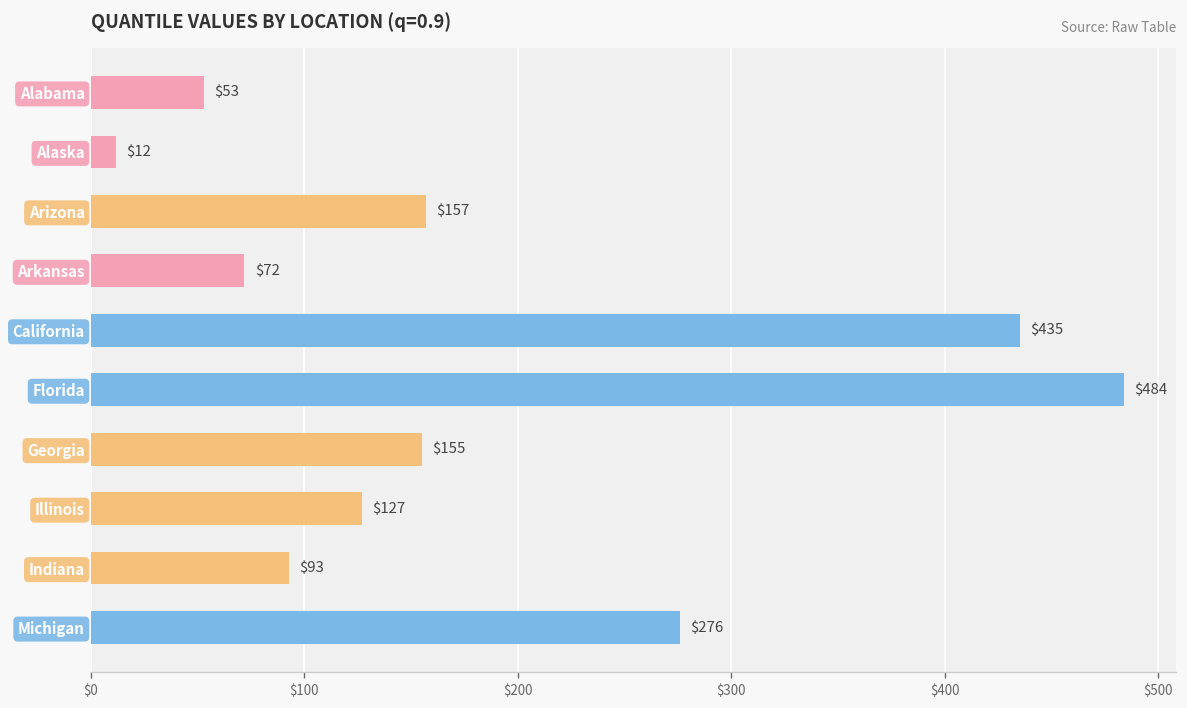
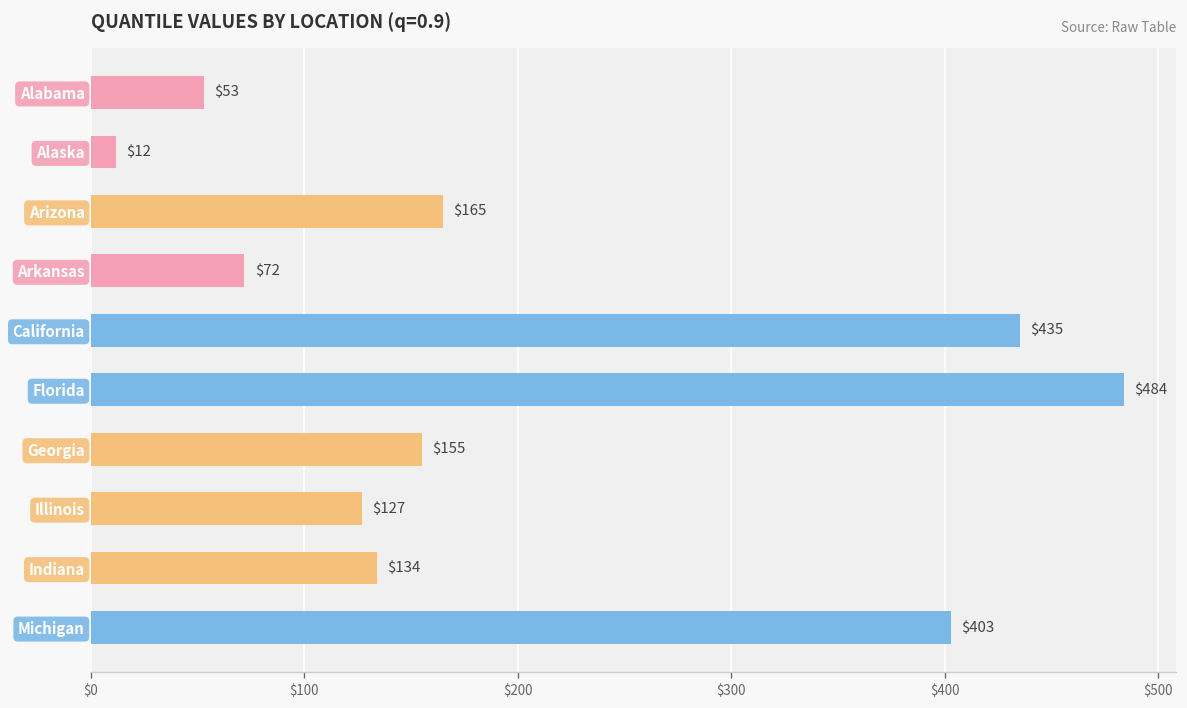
  {
    "Alabama": "$53",
    "Alaska": "$12",
-   "Arizona": "$157",
+   "Arizona": "$165",
    "Arkansas": "$72",
    "California": "$435",
    "Florida": "$484",
    "Georgia": "$155",
    "Illinois": "$127",
-   "Indiana": "$93",
-   "Michigan": "$276"
+   "Indiana": "$134",
+   "Michigan": "$403"
  }
